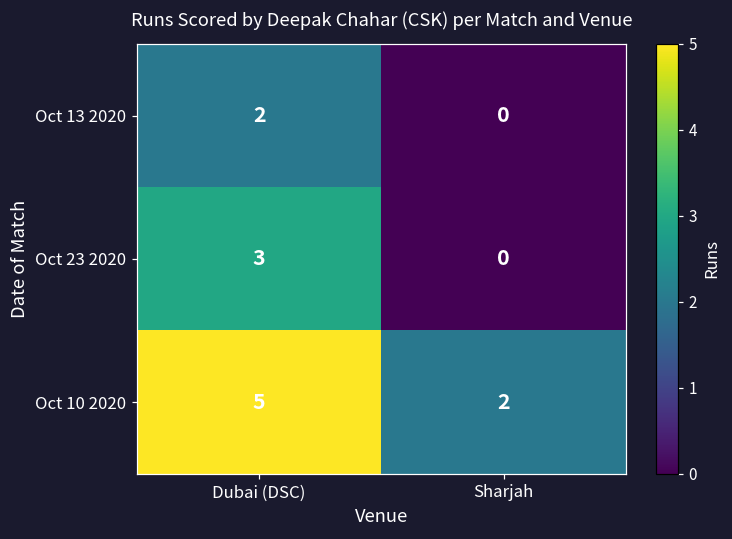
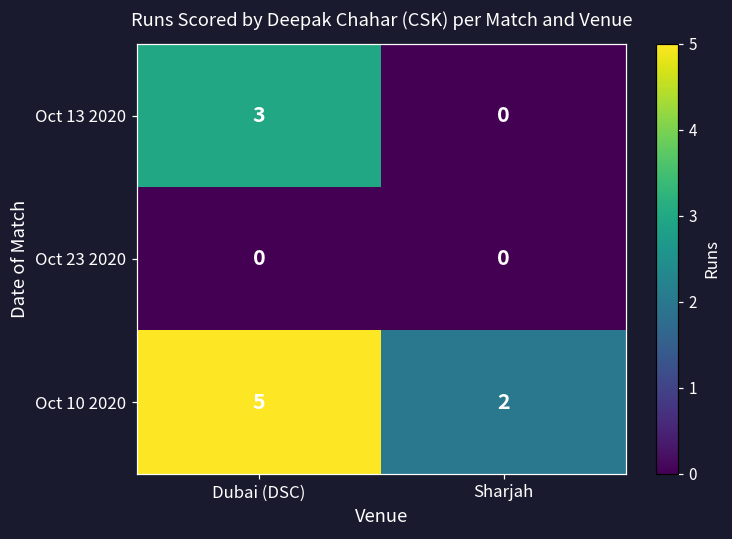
  {
    "Oct 13 2020": {
-     "Dubai (DSC)": 2,
+     "Dubai (DSC)": 3,
      "Sharjah": 0
    },
    "Oct 23 2020": {
-     "Dubai (DSC)": 3,
+     "Dubai (DSC)": 0,
      "Sharjah": 0
    },
    "Oct 10 2020": {
      "Dubai (DSC)": 5,
      "Sharjah": 2
    }
  }
